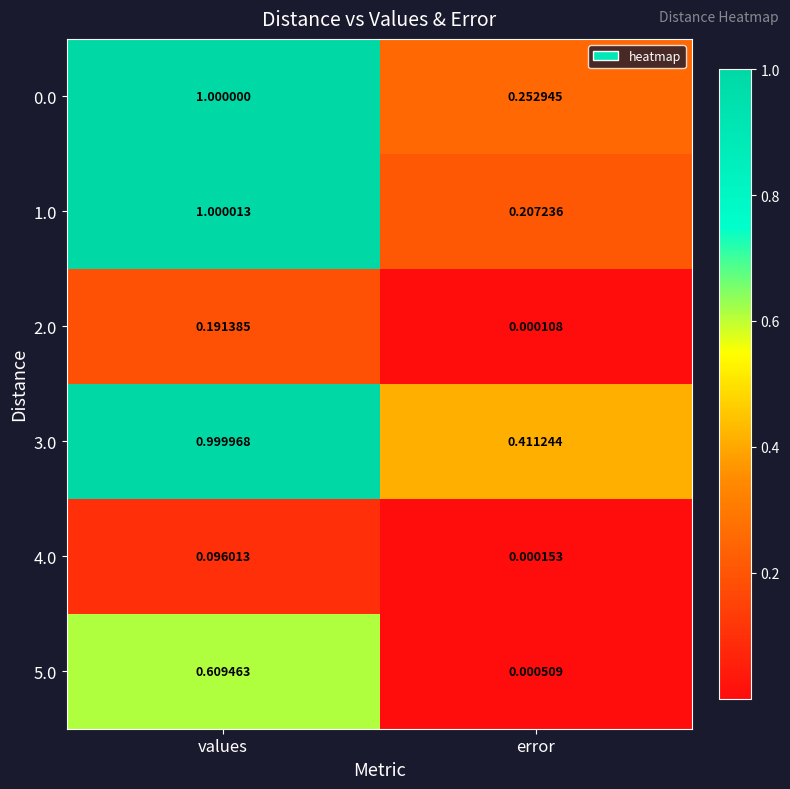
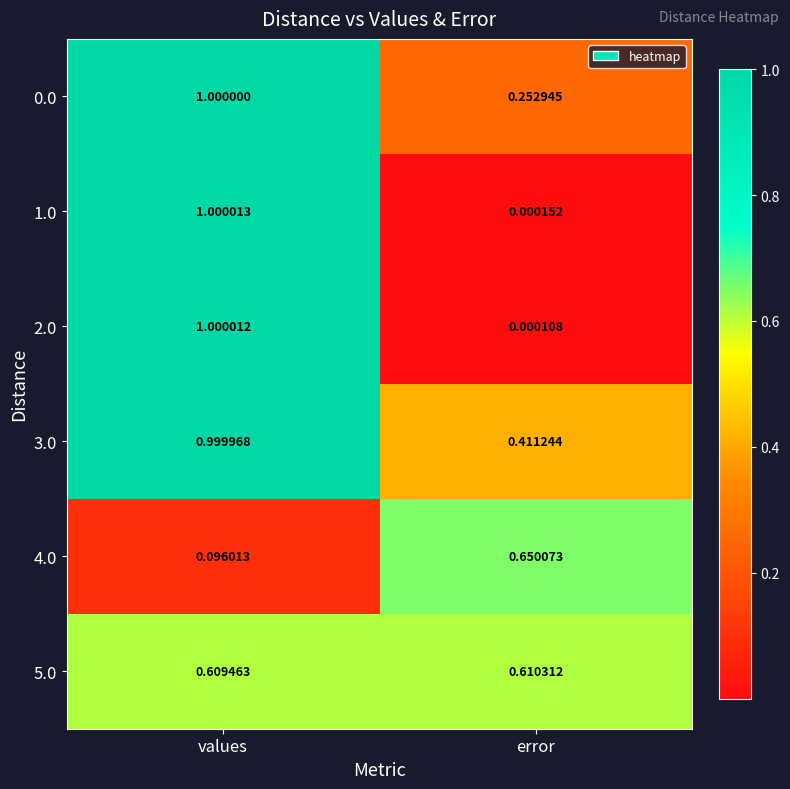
  {
    "0.0": {
      "values": 1.000000,
      "error": 0.252945
    },
    "1.0": {
      "values": 1.000013,
-     "error": 0.207236
+     "error": 0.000152
    },
    "2.0": {
-     "values": 0.191385,
+     "values": 1.000012,
      "error": 0.000108
    },
    "3.0": {
      "values": 0.999968,
      "error": 0.411244
    },
    "4.0": {
      "values": 0.096013,
-     "error": 0.000153
+     "error": 0.650073
    },
    "5.0": {
      "values": 0.609463,
-     "error": 0.000509
+     "error": 0.610312
    }
  }
